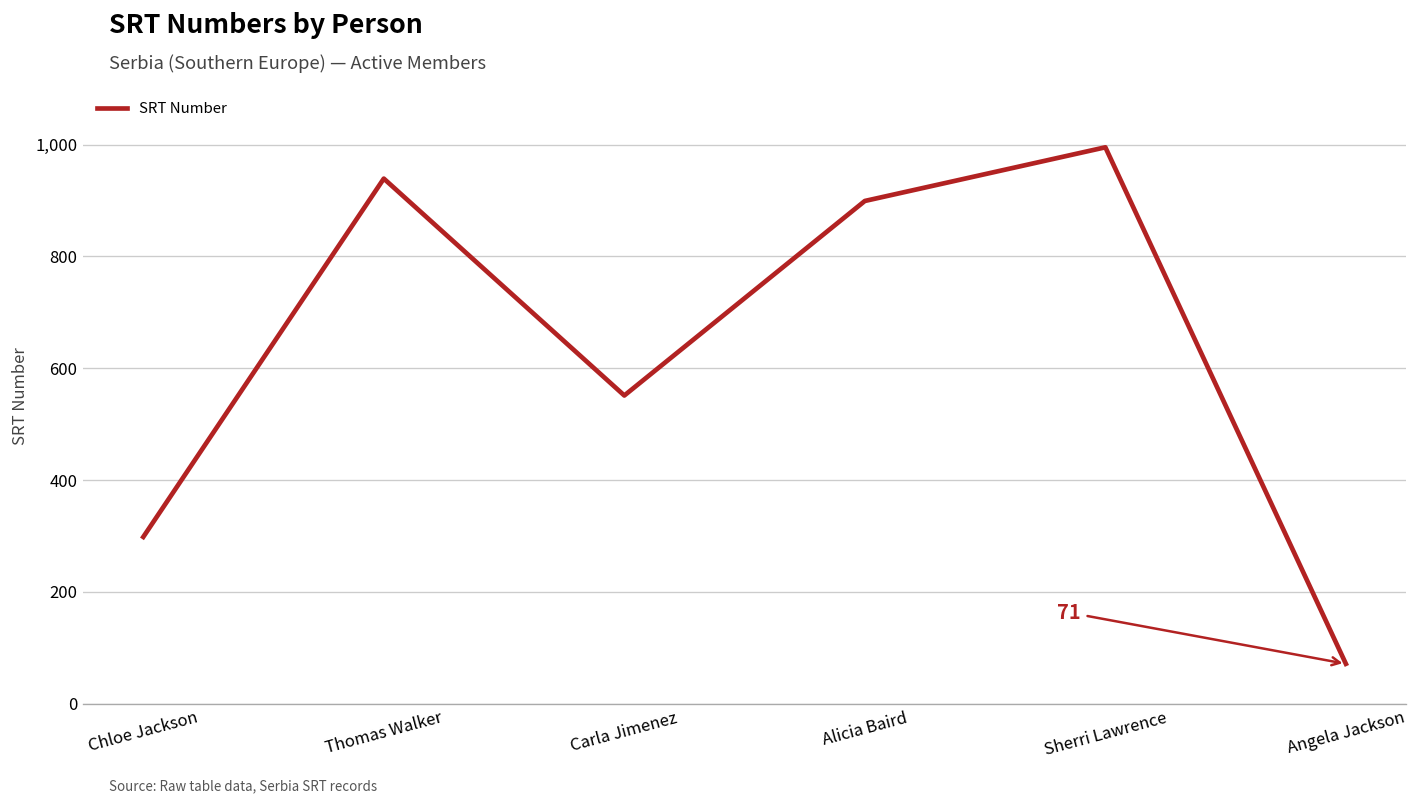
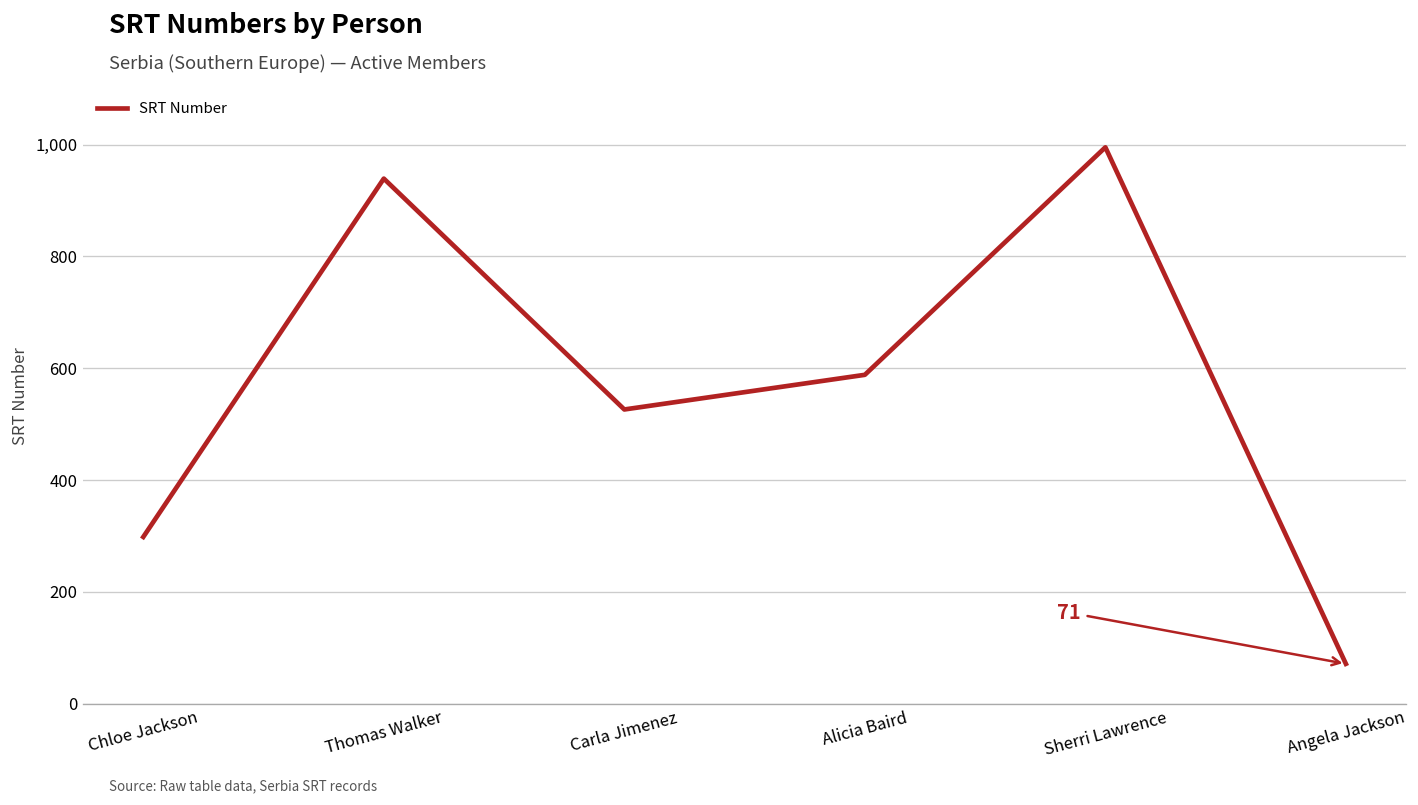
  {
    "Chloe Jackson": "300",
    "Thomas Walker": "940",
-   "Carla Jimenez": "550",
-   "Alicia Baird": "900",
+   "Carla Jimenez": "530",
+   "Alicia Baird": "590",
    "Sherri Lawrence": "1,000"
  }
